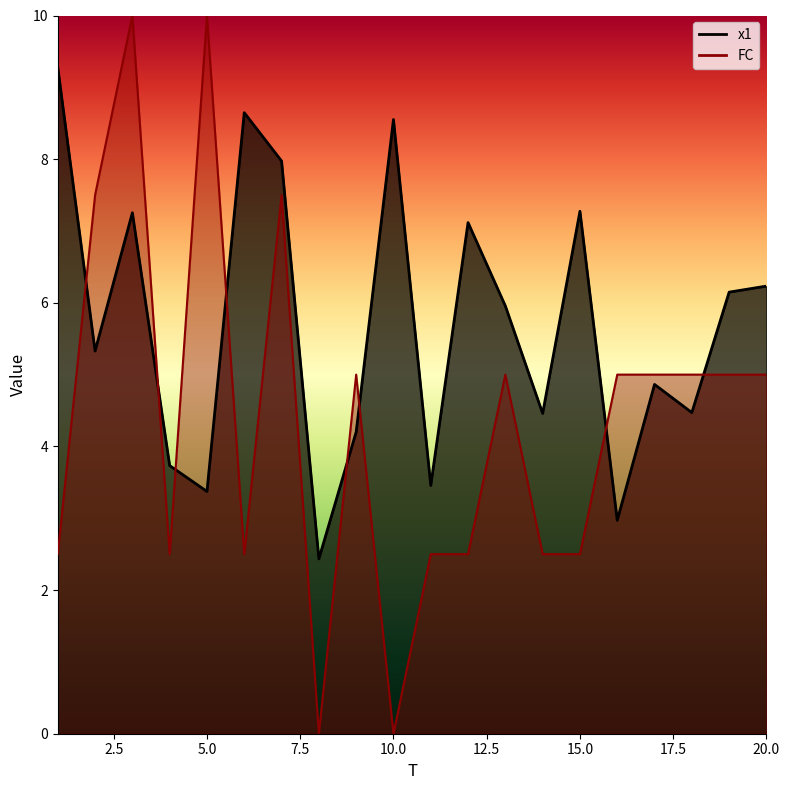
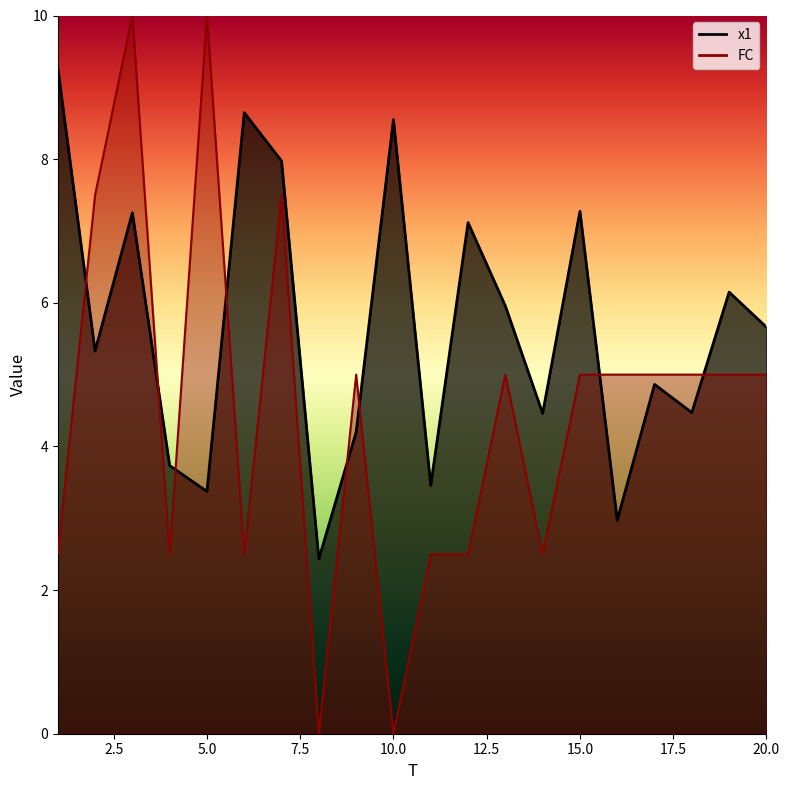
  {
    "x1": {
      "5.0": 3.4,
      "10.0": 8.6,
      "15.0": 7.3,
-     "20.0": 6.2
+     "20.0": 5.7
    },
    "FC": {
      "5.0": 10.0,
      "10.0": 0.0,
-     "15.0": 2.5,
+     "15.0": 5.0,
      "20.0": 5.0
    }
  }
